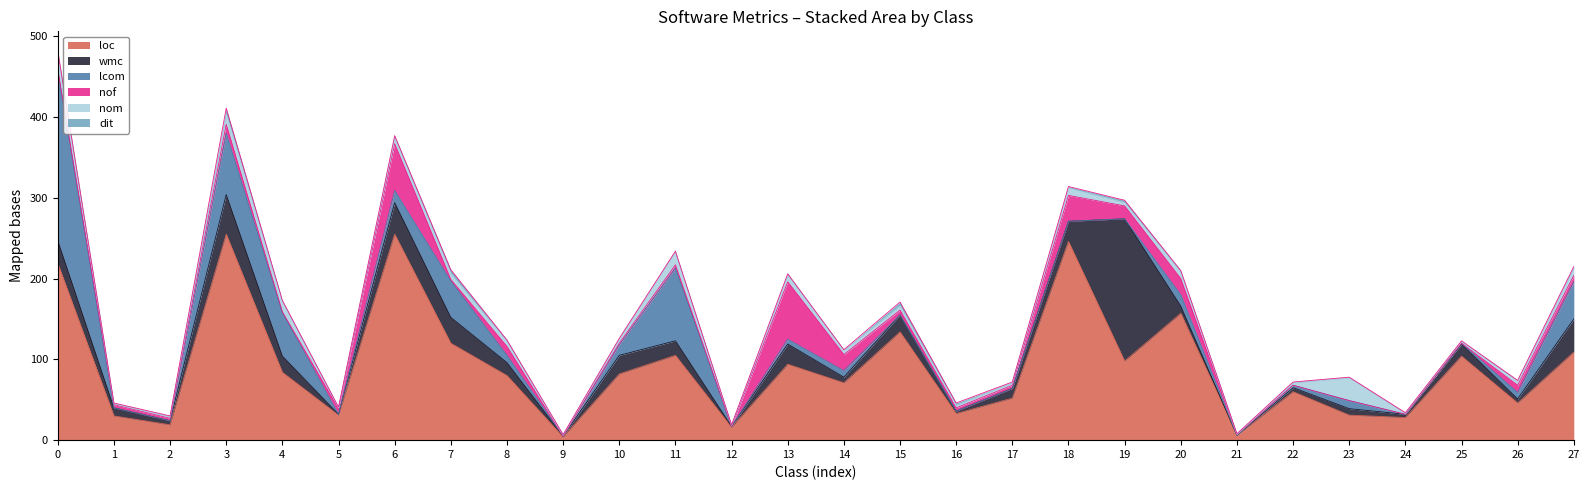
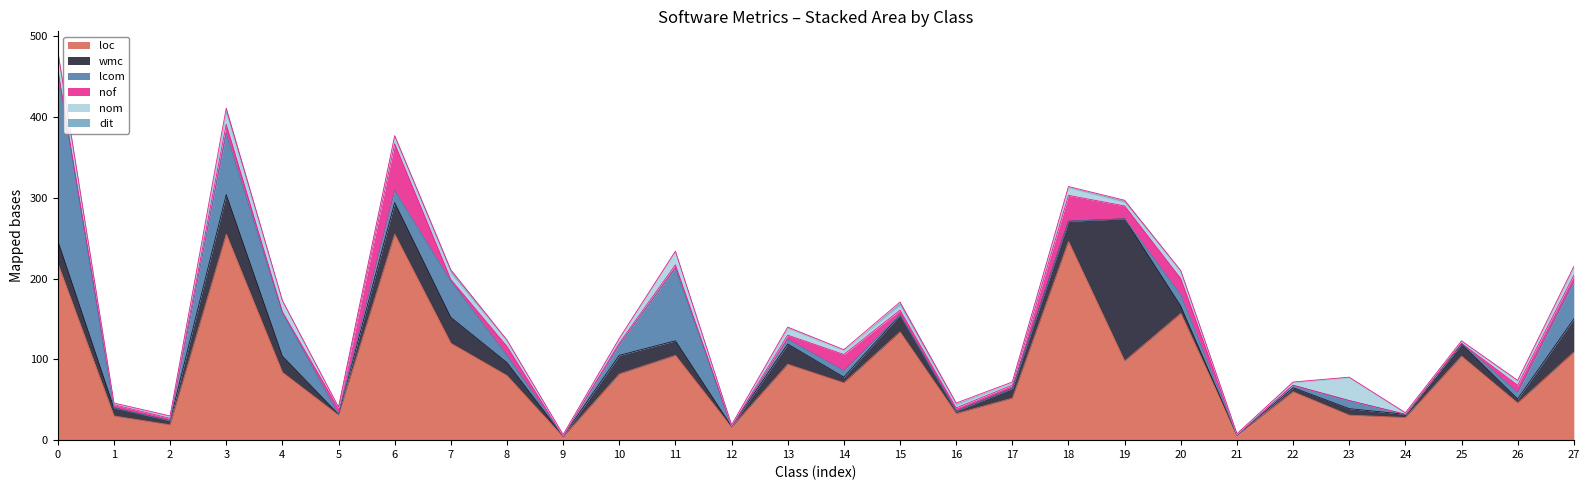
  {
    "loc": {
      "0": 220,
      "1": 30,
      "2": 20,
      "3": 260,
      "4": 80,
      "6": 260,
      "7": 120,
      "8": 80,
      "10": 80,
      "11": 110,
      "13": 90,
      "14": 70,
      "15": 130,
      "17": 50,
      "18": 250,
      "19": 100,
      "20": 160,
      "22": 60,
      "23": 30,
      "24": 30,
      "25": 100,
      "26": 50,
      "27": 110
    },
    "wmc": {
      "0": 30,
      "3": 50,
      "4": 20,
      "6": 40,
      "7": 30,
      "8": 20,
      "10": 20,
      "11": 20,
      "13": 30,
      "14": 10,
      "20": 10,
      "23": 10,
      "26": 10,
      "27": 40
    },
    "nof": {
      "3": 10,
      "6": 60,
      "8": 10,
      "11": 0,
-     "13": 70,
+     "13": 10,
      "14": 20,
      "15": 10,
      "18": 30,
      "19": 20,
      "20": 20,
      "26": 10,
      "27": 10
    },
    "nom": {
      "3": 10,
      "7": 10,
      "15": 10
    }
  }
